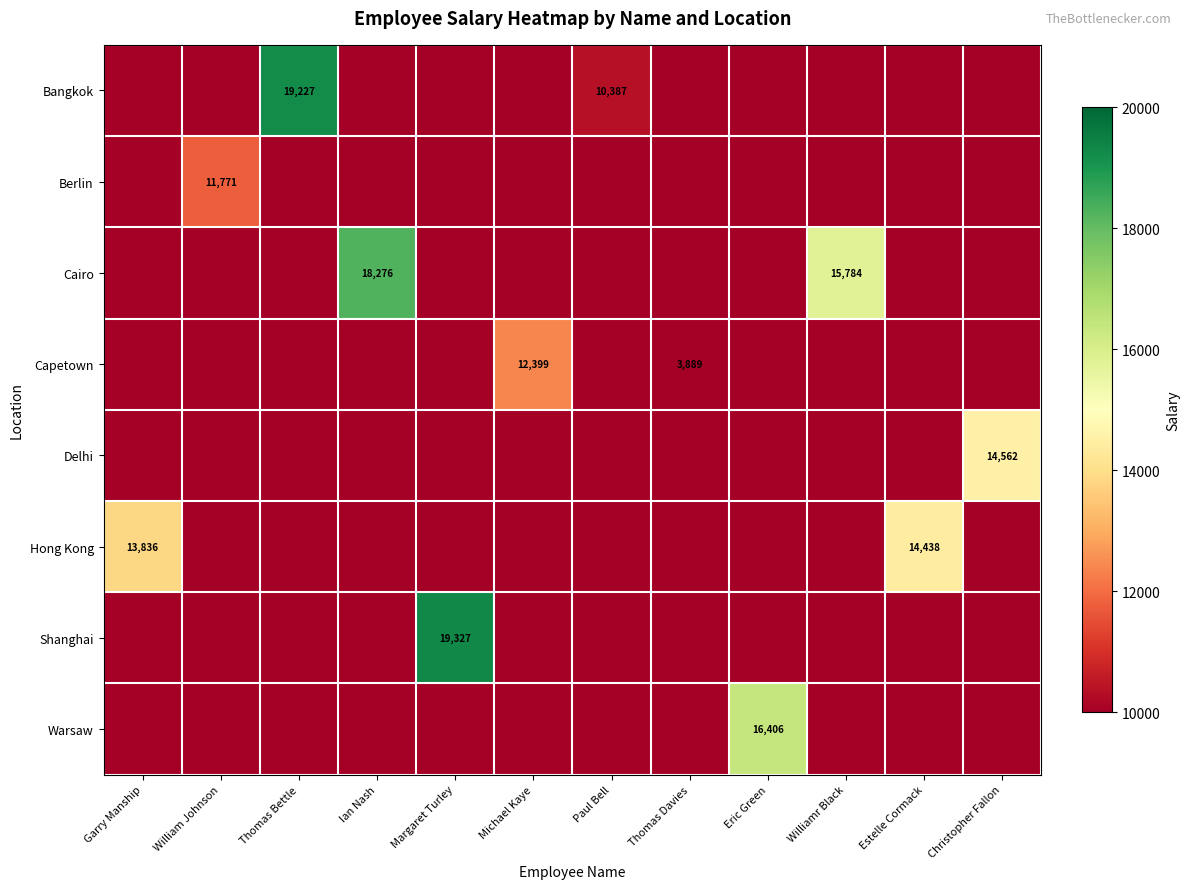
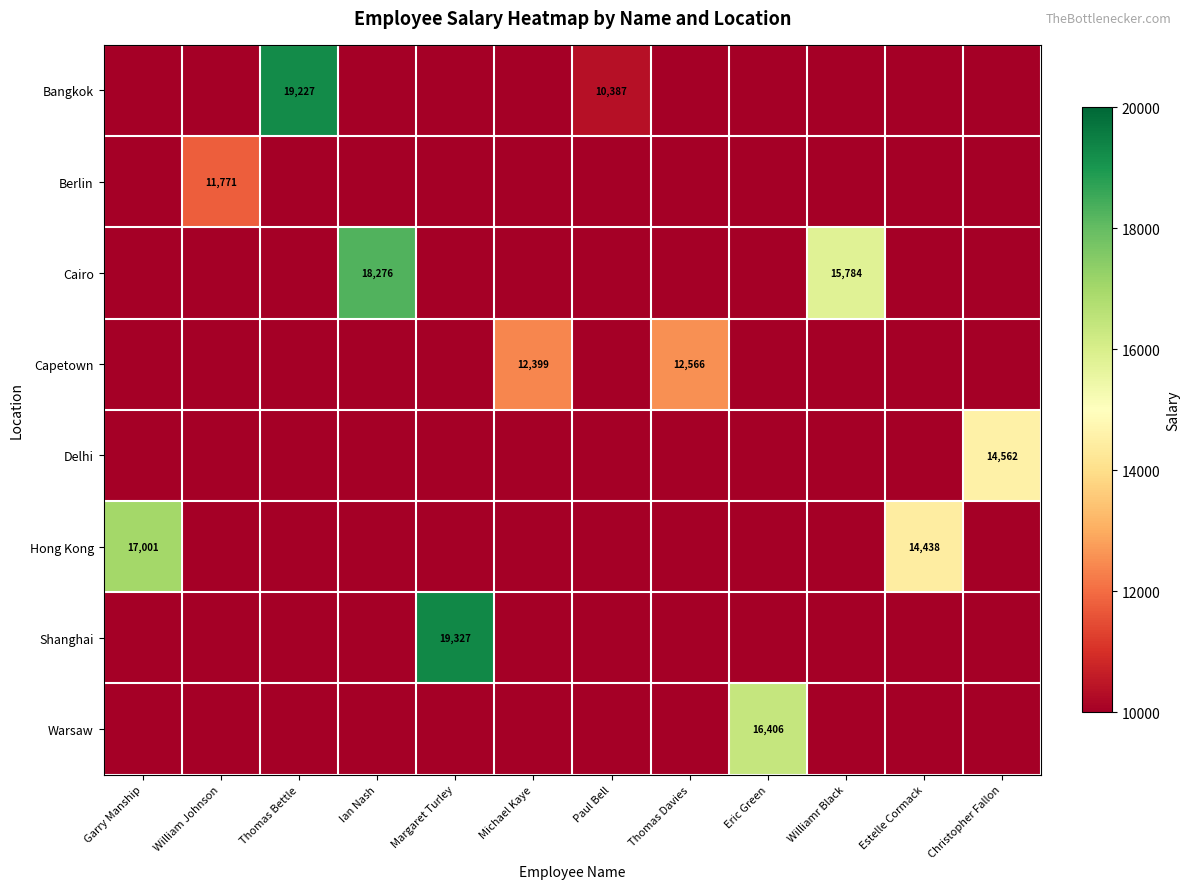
  {
    "Bangkok": {
      "Thomas Bettle": "19,227",
      "Paul Bell": "10,387"
    },
    "Berlin": {
      "William Johnson": "11,771"
    },
    "Cairo": {
      "Ian Nash": "18,276",
      "Williamr Black": "15,784"
    },
    "Capetown": {
      "Michael Kaye": "12,399",
-     "Thomas Davies": "3,889"
+     "Thomas Davies": "12,566"
    },
    "Delhi": {
      "Christopher Fallon": "14,562"
    },
    "Hong Kong": {
-     "Garry Manship": "13,836",
+     "Garry Manship": "17,001",
      "Estelle Cormack": "14,438"
    },
    "Shanghai": {
      "Margaret Turley": "19,327"
    },
    "Warsaw": {
      "Eric Green": "16,406"
    }
  }
